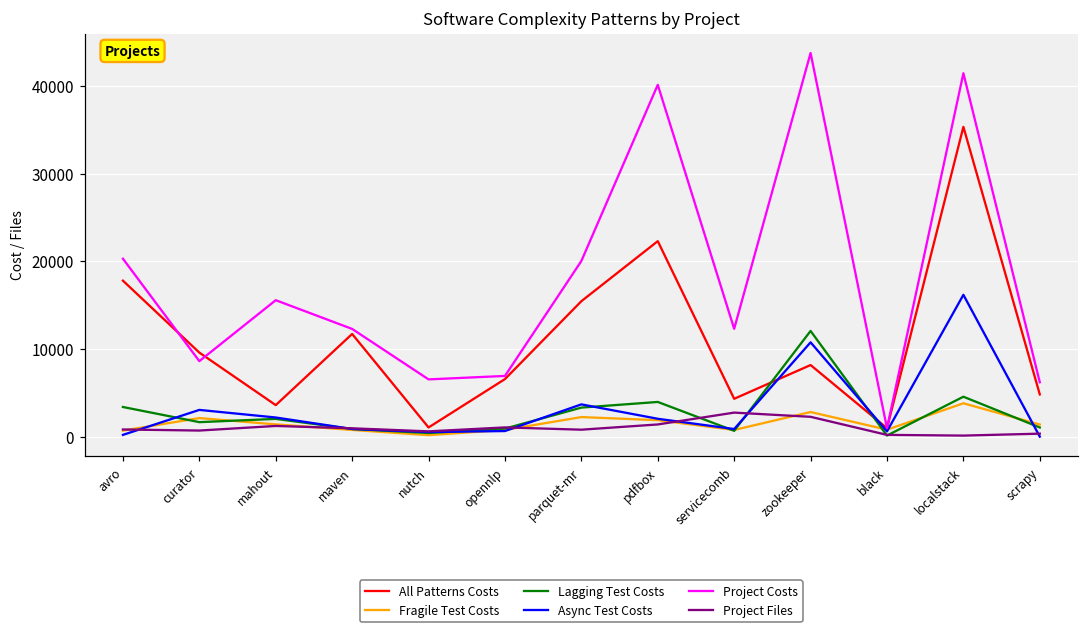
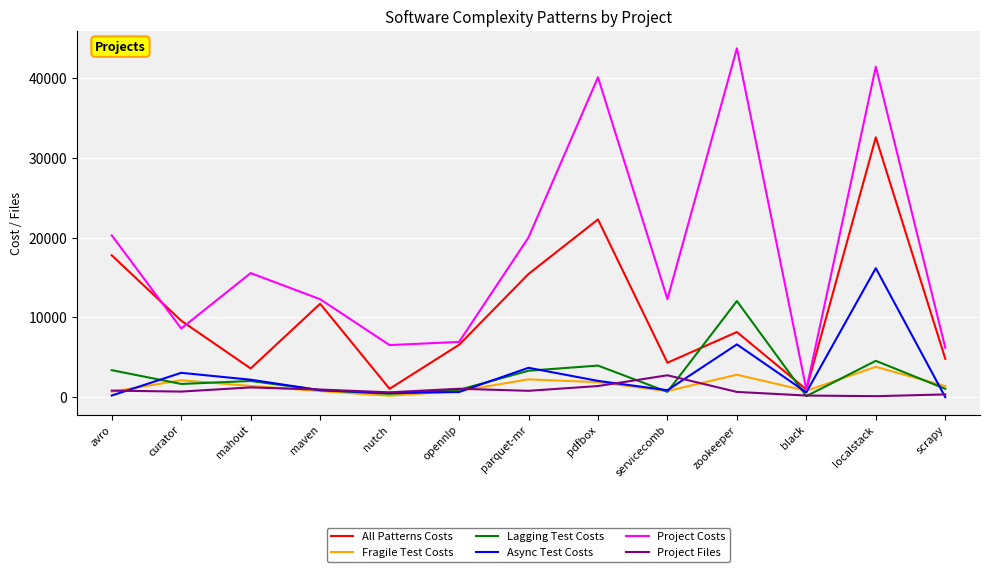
  {
    "All Patterns Costs": {
      "avro": 18000,
      "curator": 10000,
      "mahout": 4000,
      "maven": 12000,
      "nutch": 1000,
      "opennlp": 7000,
      "parquet-mr": 15000,
      "pdfbox": 22000,
      "servicecomb": 4000,
      "zookeeper": 8000,
-     "localstack": 35000,
+     "localstack": 33000,
      "scrapy": 5000
    },
    "Fragile Test Costs": {
      "curator": 2000,
      "parquet-mr": 2000,
      "zookeeper": 3000,
      "localstack": 4000,
      "scrapy": 1000
    },
    "Lagging Test Costs": {
      "avro": 3000,
      "curator": 2000,
      "parquet-mr": 3000,
      "pdfbox": 4000,
      "zookeeper": 12000,
      "localstack": 5000,
      "scrapy": 1000
    },
    "Async Test Costs": {
      "avro": 0,
      "curator": 3000,
      "parquet-mr": 4000,
-     "zookeeper": 11000,
+     "zookeeper": 7000,
      "localstack": 16000,
      "scrapy": 0
    },
    "Project Costs": {
      "avro": 20000,
      "curator": 9000,
      "mahout": 16000,
      "maven": 12000,
      "nutch": 7000,
      "opennlp": 7000,
      "parquet-mr": 20000,
      "pdfbox": 40000,
      "servicecomb": 12000,
      "zookeeper": 44000,
      "localstack": 41000,
      "scrapy": 6000
    },
    "Project Files": {
      "curator": 1000,
      "parquet-mr": 1000,
      "pdfbox": 1000,
      "servicecomb": 3000,
-     "zookeeper": 2000,
+     "zookeeper": 1000,
      "localstack": 0,
      "scrapy": 0
    }
  }
